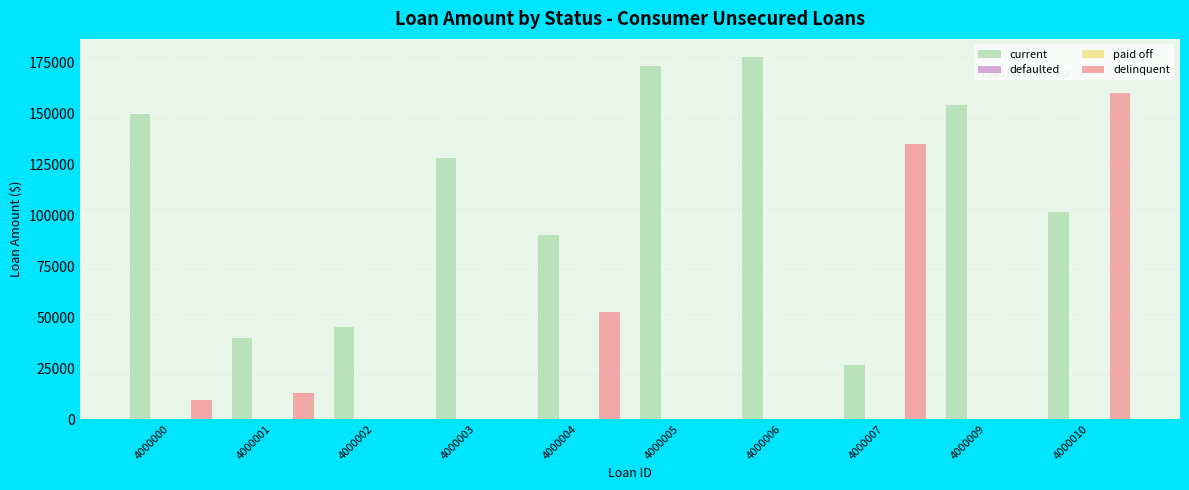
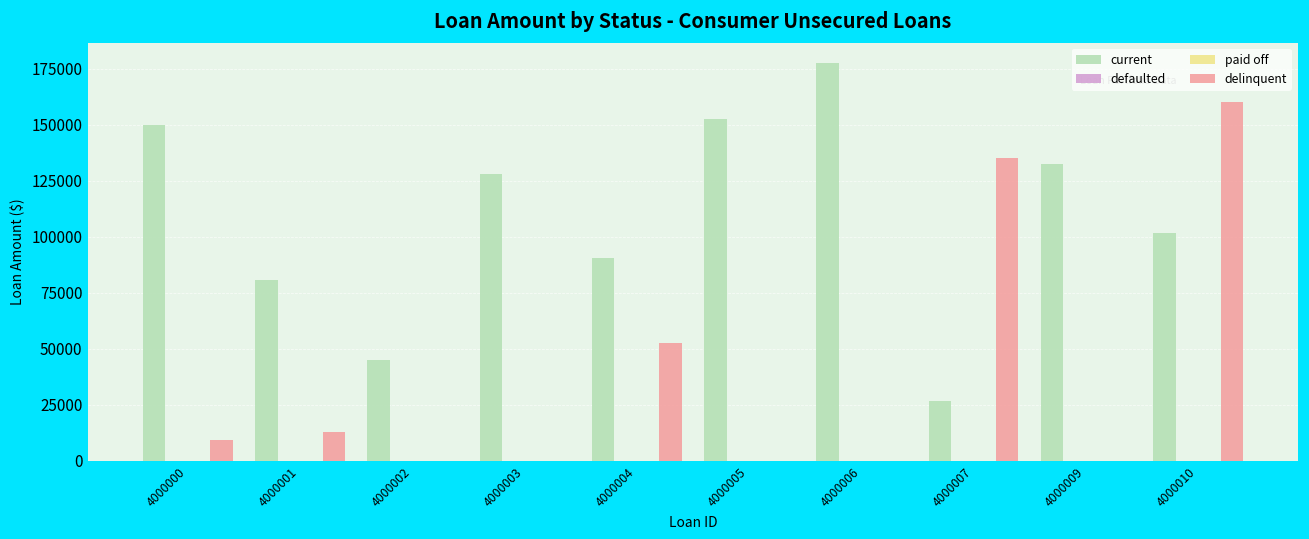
  {
    "current": {
      "4000000": 150000,
-     "4000001": 40000,
+     "4000001": 81000,
      "4000002": 45000,
      "4000003": 128000,
      "4000004": 91000,
-     "4000005": 173000,
+     "4000005": 153000,
      "4000006": 178000,
      "4000007": 27000,
-     "4000009": 154000,
+     "4000009": 132000,
      "4000010": 102000
    },
    "defaulted": {
      "4000000": 0,
      "4000001": 0,
      "4000002": 0,
      "4000003": 0,
      "4000004": 0,
      "4000005": 0,
      "4000006": 0,
      "4000007": 0,
      "4000009": 0,
      "4000010": 0
    },
    "paid off": {
      "4000000": 0,
      "4000001": 0,
      "4000002": 0,
      "4000003": 0,
      "4000004": 0,
      "4000005": 0,
      "4000006": 0,
      "4000007": 0,
      "4000009": 0,
      "4000010": 0
    },
    "delinquent": {
      "4000000": 10000,
      "4000001": 13000,
      "4000002": 0,
      "4000003": 0,
      "4000004": 52000,
      "4000005": 0,
      "4000006": 0,
      "4000007": 135000,
      "4000009": 0,
      "4000010": 160000
    }
  }
